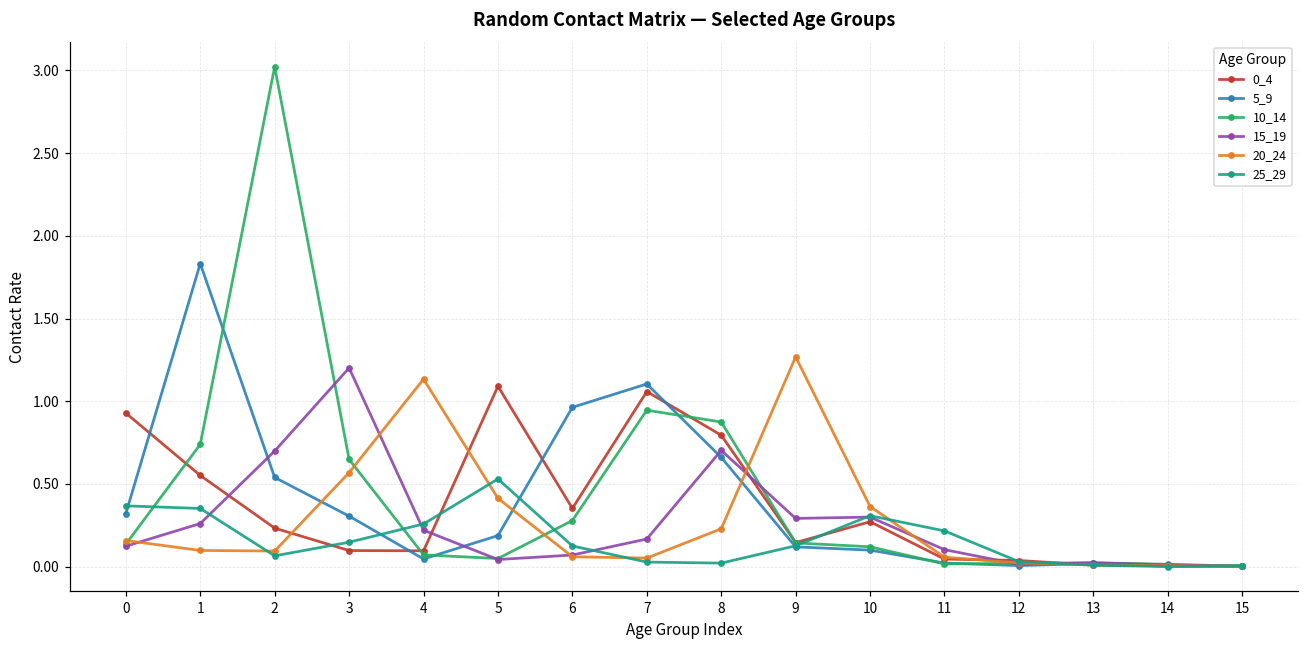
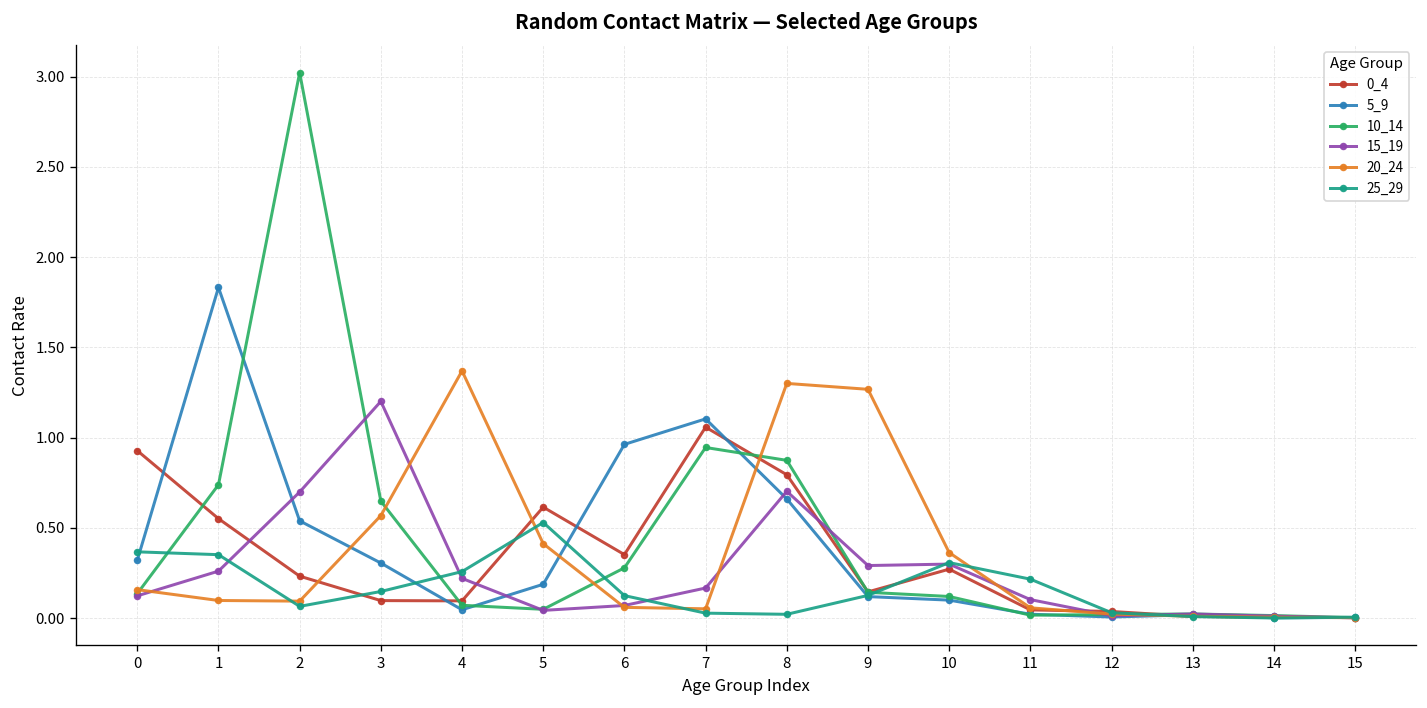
  {
    "0_4": {
      "0": 0.93,
      "1": 0.55,
      "2": 0.23,
      "3": 0.10,
      "4": 0.10,
-     "5": 1.09,
+     "5": 0.62,
      "6": 0.35,
      "7": 1.06,
      "8": 0.79,
      "10": 0.27
    },
    "5_9": {
      "0": 0.32,
      "1": 1.83,
      "2": 0.54,
      "3": 0.31,
      "4": 0.05,
      "5": 0.19,
      "6": 0.96,
      "7": 1.10,
      "8": 0.66,
      "10": 0.10
    },
    "15_19": {
      "1": 0.26,
      "2": 0.70,
      "3": 1.20,
      "4": 0.22,
      "7": 0.17,
      "8": 0.70,
      "9": 0.29,
      "11": 0.10
    },
    "20_24": {
      "0": 0.16,
      "1": 0.10,
      "2": 0.09,
      "3": 0.57,
-     "4": 1.13,
+     "4": 1.37,
      "5": 0.41,
      "7": 0.05,
-     "8": 0.23,
+     "8": 1.30,
      "9": 1.27,
      "10": 0.36
    }
  }
